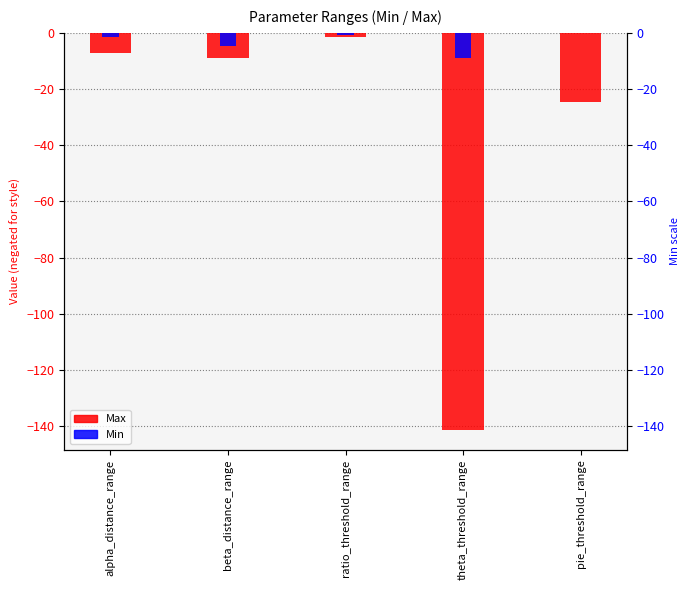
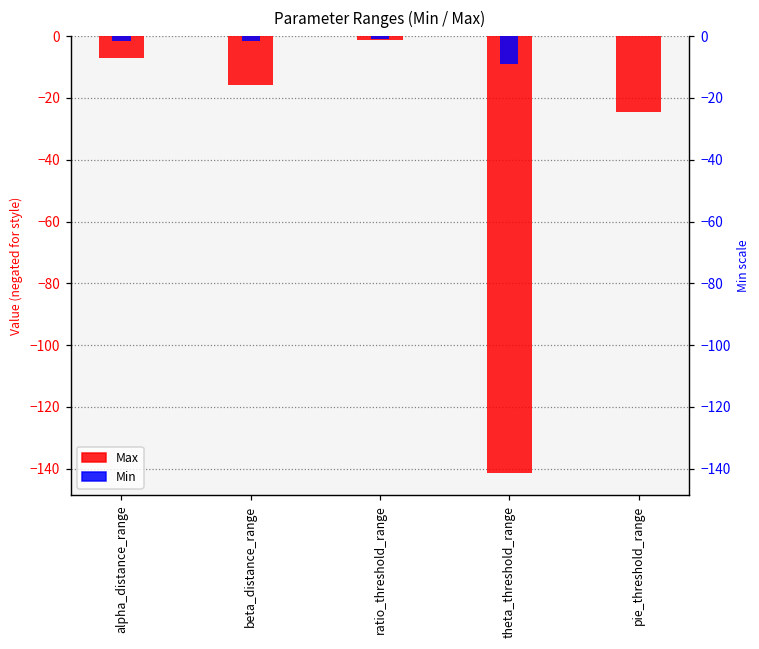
  {
    "Max": {
      "alpha_distance_range": -7,
-     "beta_distance_range": -9,
+     "beta_distance_range": -16,
      "ratio_threshold_range": -1,
      "theta_threshold_range": -141,
      "pie_threshold_range": -25
    },
    "Min": {
-     "beta_distance_range": -5,
+     "beta_distance_range": -2,
      "pie_threshold_range": 0
    }
  }
